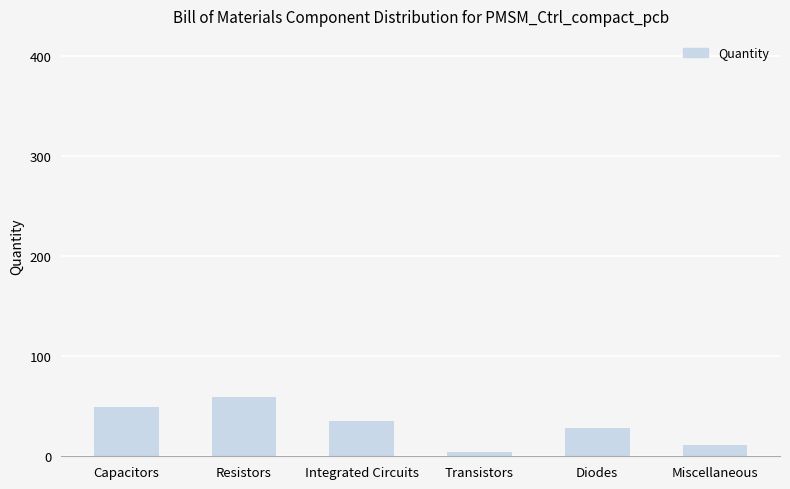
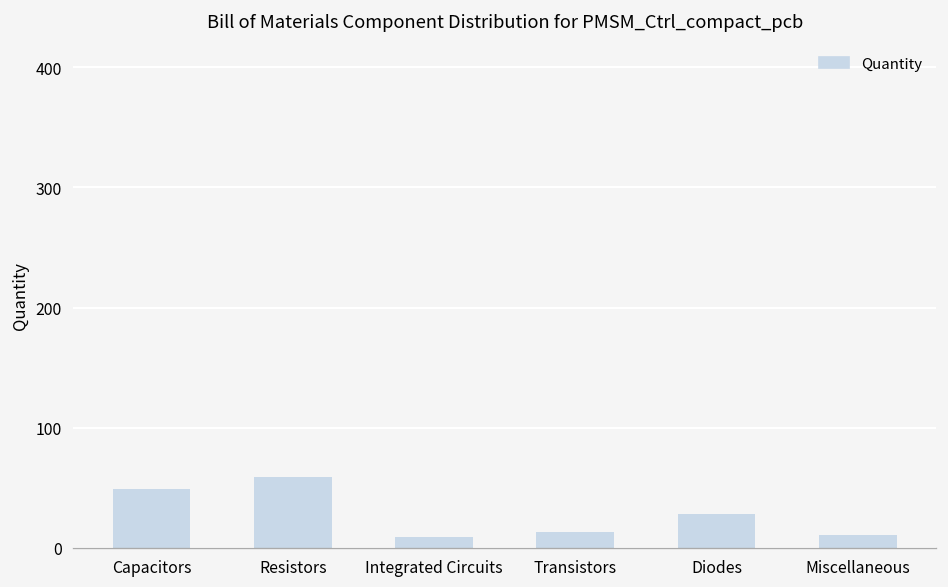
  {
    "Capacitors": 49,
    "Resistors": 59,
-   "Integrated Circuits": 35,
-   "Transistors": 4,
+   "Integrated Circuits": 9,
+   "Transistors": 13,
    "Diodes": 28,
    "Miscellaneous": 11
  }
